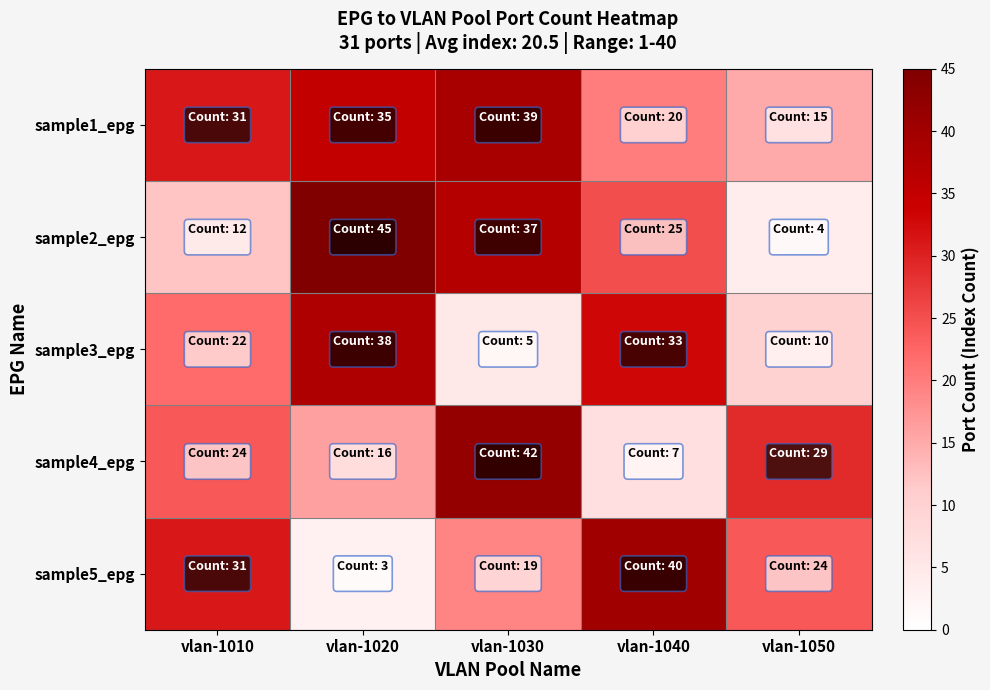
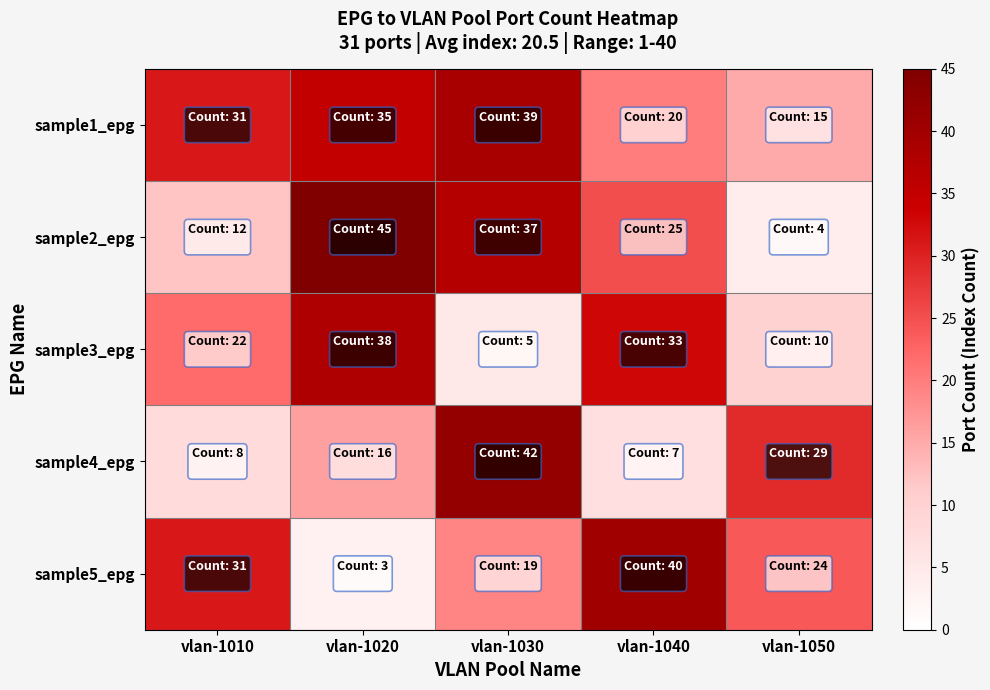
  {
    "sample4_epg": {
-     "vlan-1010": 24
+     "vlan-1010": 8
    }
  }
